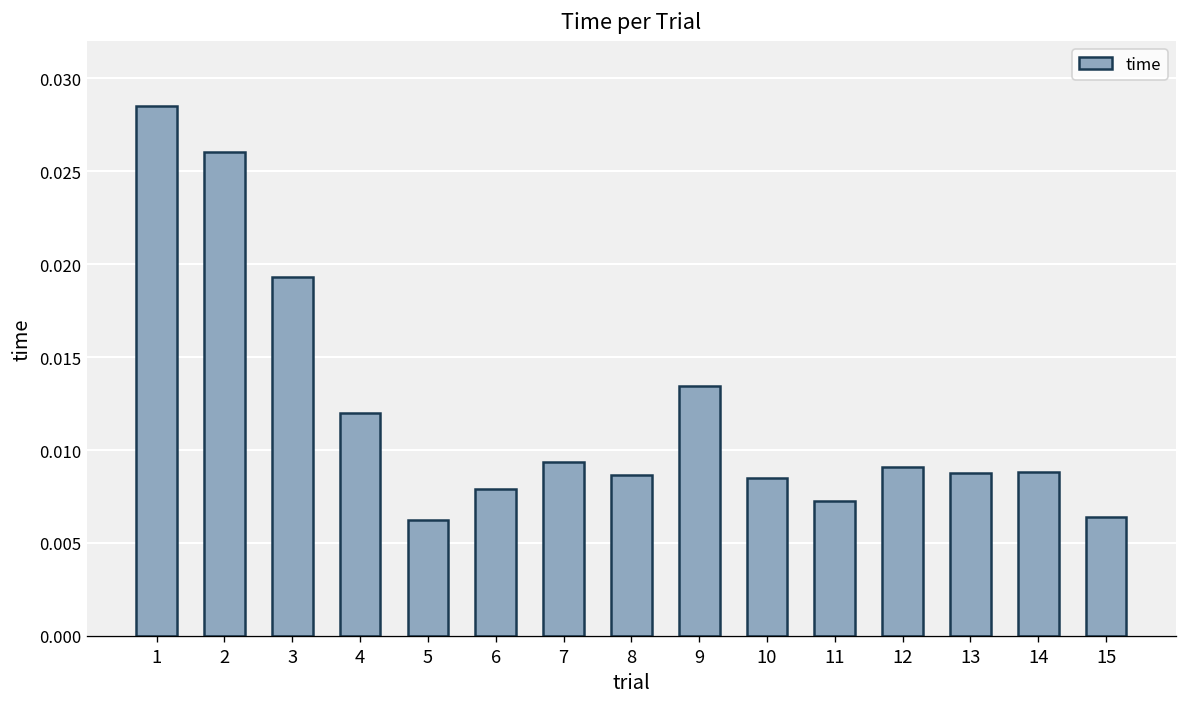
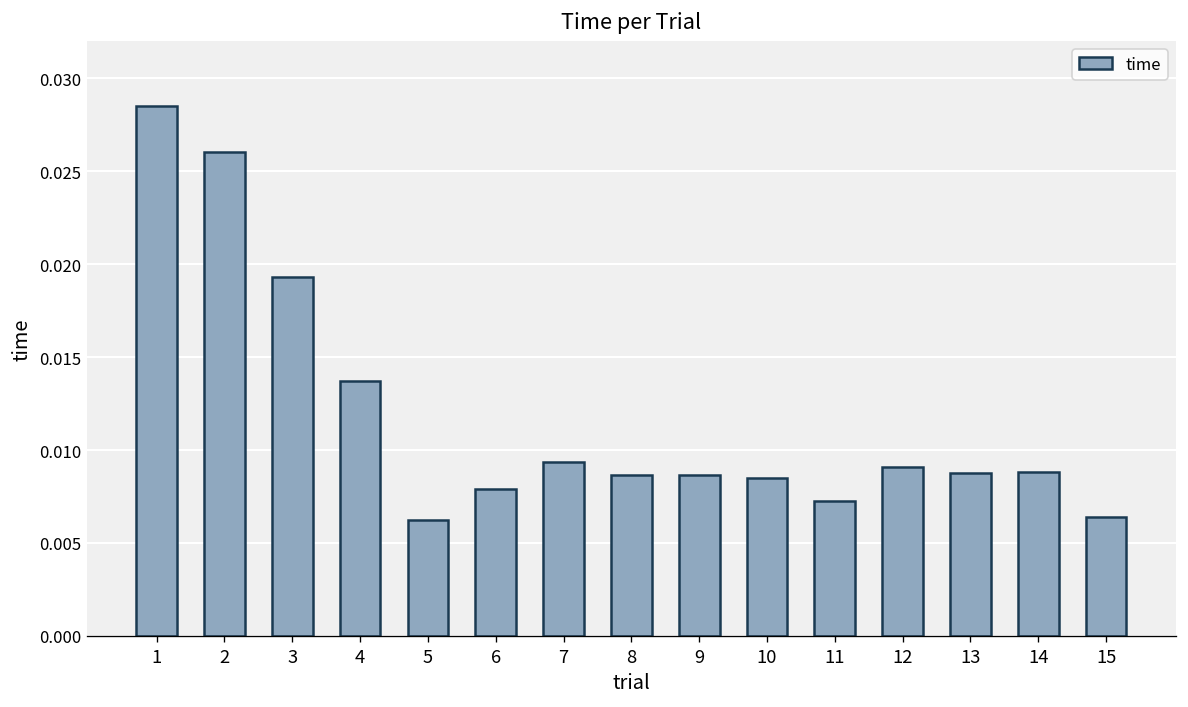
  {
    "1": 0.0285,
    "2": 0.0260,
    "3": 0.0193,
-   "4": 0.0120,
+   "4": 0.0137,
    "5": 0.0062,
    "6": 0.0079,
    "7": 0.0094,
    "8": 0.0087,
-   "9": 0.0134,
+   "9": 0.0086,
    "10": 0.0085,
    "11": 0.0073,
    "12": 0.0091,
    "13": 0.0088,
    "14": 0.0088,
    "15": 0.0064
  }
